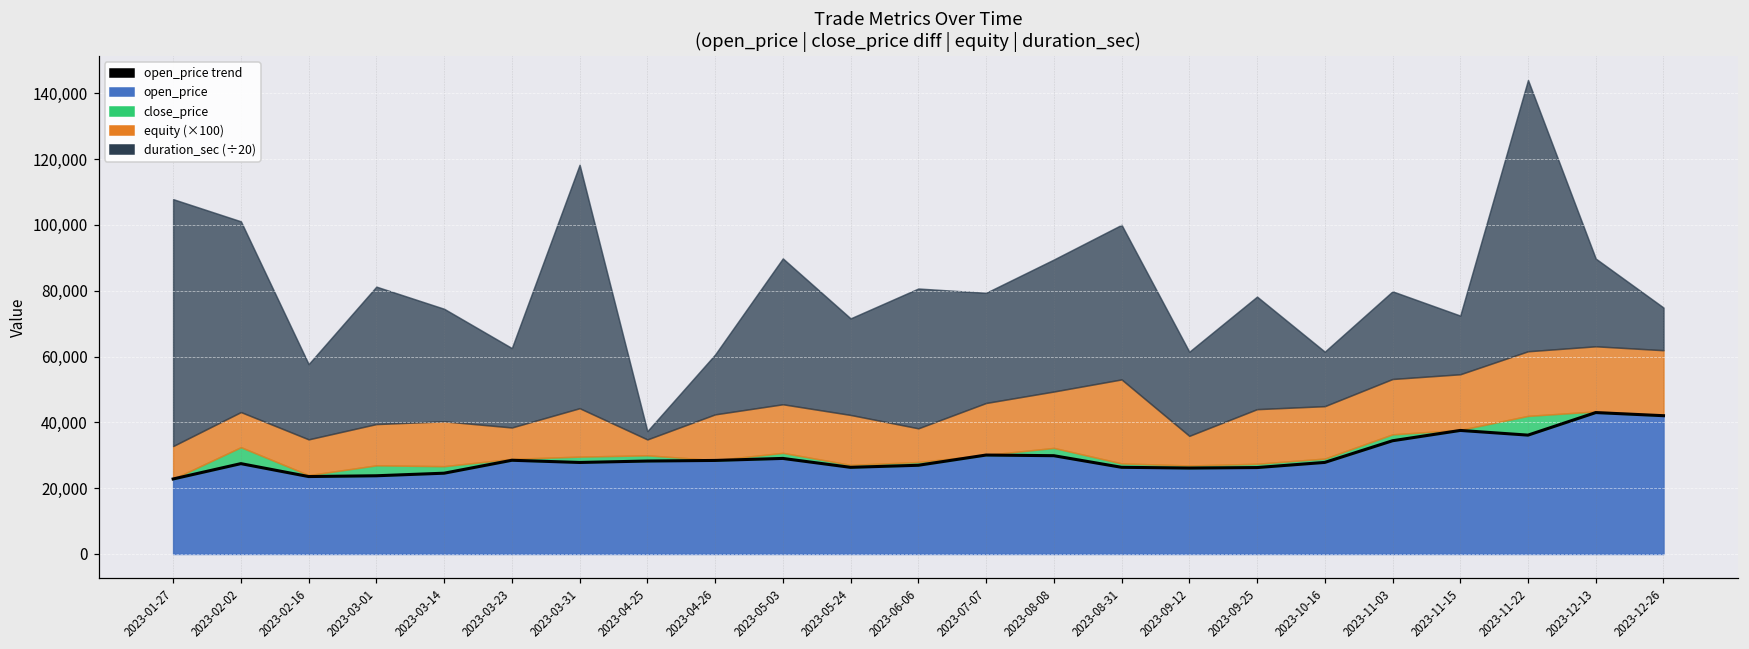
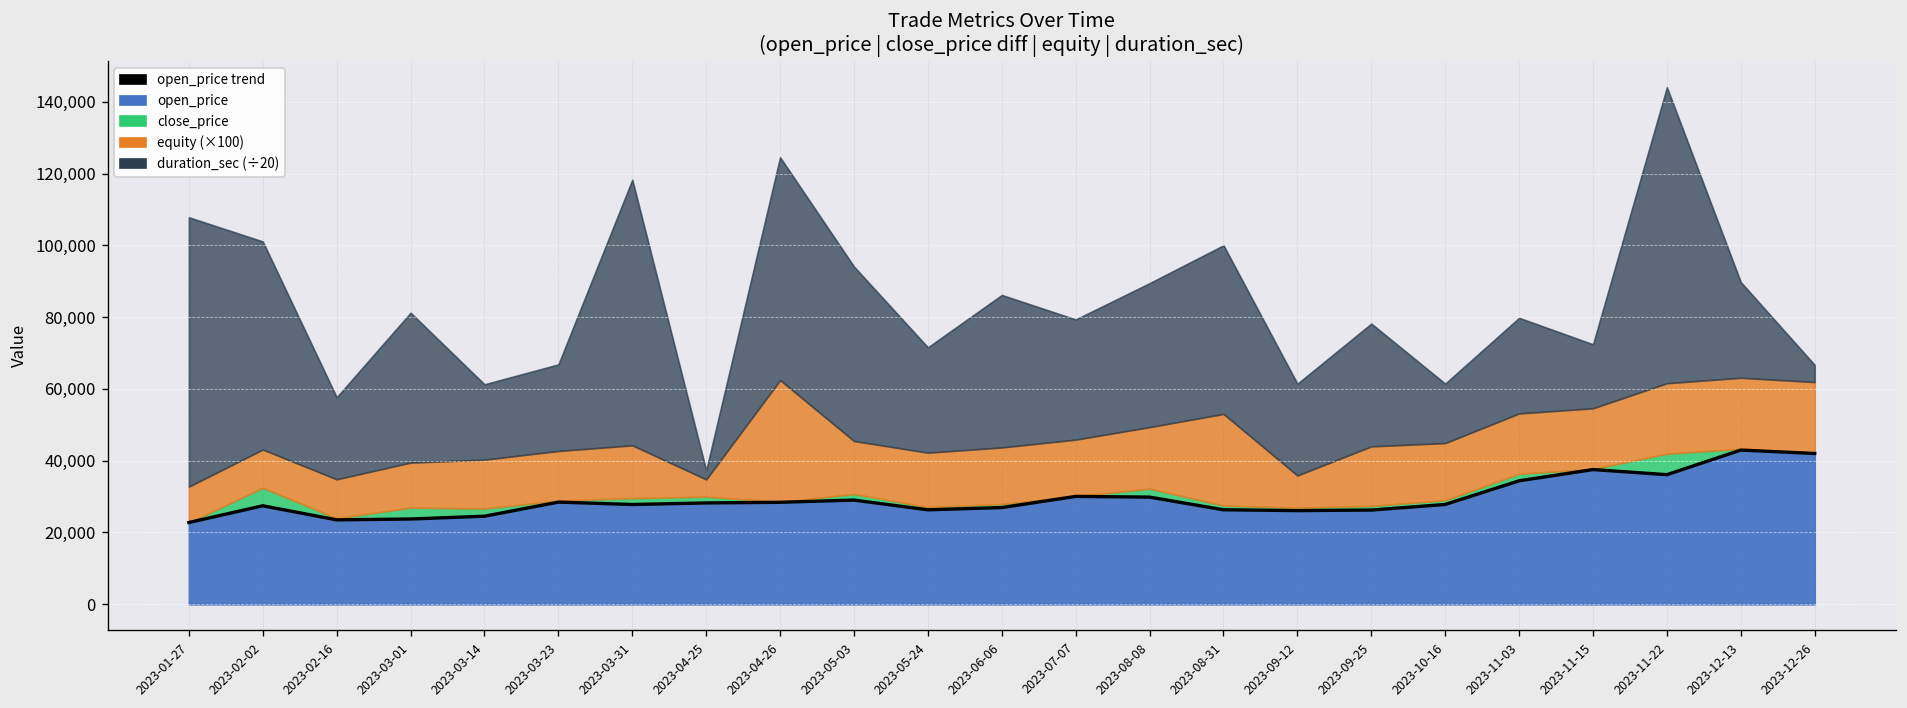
  {
    "open_price": {
      "2023-02-02": "27,000",
      "2023-03-01": "24,000",
      "2023-03-14": "25,000",
      "2023-03-31": "28,000",
      "2023-04-25": "28,000",
      "2023-05-03": "29,000",
      "2023-06-06": "27,000",
      "2023-08-08": "30,000",
      "2023-08-31": "26,000",
      "2023-09-25": "26,000",
      "2023-10-16": "28,000",
      "2023-11-03": "34,000",
      "2023-11-22": "36,000"
    },
    "close_price": {
      "2023-02-02": "5,000",
      "2023-03-01": "3,000",
      "2023-03-14": "2,000",
      "2023-03-31": "2,000",
      "2023-04-25": "2,000",
      "2023-05-03": "2,000",
      "2023-06-06": "1,000",
      "2023-08-08": "2,000",
      "2023-08-31": "1,000",
      "2023-09-25": "1,000",
      "2023-10-16": "1,000",
      "2023-11-03": "2,000",
      "2023-11-22": "6,000"
    },
    "equity (×100)": {
      "2023-01-27": "10,000",
      "2023-02-02": "11,000",
      "2023-02-16": "11,000",
      "2023-03-01": "13,000",
      "2023-03-14": "14,000",
-     "2023-03-23": "10,000",
+     "2023-03-23": "14,000",
      "2023-03-31": "15,000",
      "2023-04-25": "5,000",
-     "2023-04-26": "14,000",
+     "2023-04-26": "34,000",
      "2023-05-03": "15,000",
      "2023-05-24": "15,000",
-     "2023-06-06": "10,000",
+     "2023-06-06": "16,000",
      "2023-07-07": "16,000",
      "2023-08-08": "17,000",
      "2023-08-31": "26,000",
      "2023-09-12": "9,000",
      "2023-09-25": "17,000",
      "2023-10-16": "16,000",
      "2023-11-03": "17,000",
      "2023-11-15": "17,000",
      "2023-11-22": "20,000",
      "2023-12-13": "20,000",
      "2023-12-26": "20,000"
    },
    "duration_sec (÷20)": {
      "2023-01-27": "75,000",
      "2023-02-02": "58,000",
      "2023-02-16": "23,000",
      "2023-03-01": "42,000",
-     "2023-03-14": "34,000",
+     "2023-03-14": "21,000",
      "2023-03-23": "24,000",
      "2023-03-31": "74,000",
      "2023-04-25": "3,000",
-     "2023-04-26": "18,000",
-     "2023-05-03": "44,000",
+     "2023-04-26": "62,000",
+     "2023-05-03": "49,000",
      "2023-05-24": "29,000",
      "2023-06-06": "42,000",
      "2023-07-07": "33,000",
      "2023-08-08": "40,000",
      "2023-08-31": "47,000",
      "2023-09-12": "26,000",
      "2023-09-25": "34,000",
      "2023-10-16": "17,000",
      "2023-11-03": "27,000",
      "2023-11-15": "18,000",
      "2023-11-22": "82,000",
      "2023-12-13": "27,000",
-     "2023-12-26": "13,000"
+     "2023-12-26": "5,000"
    }
  }
